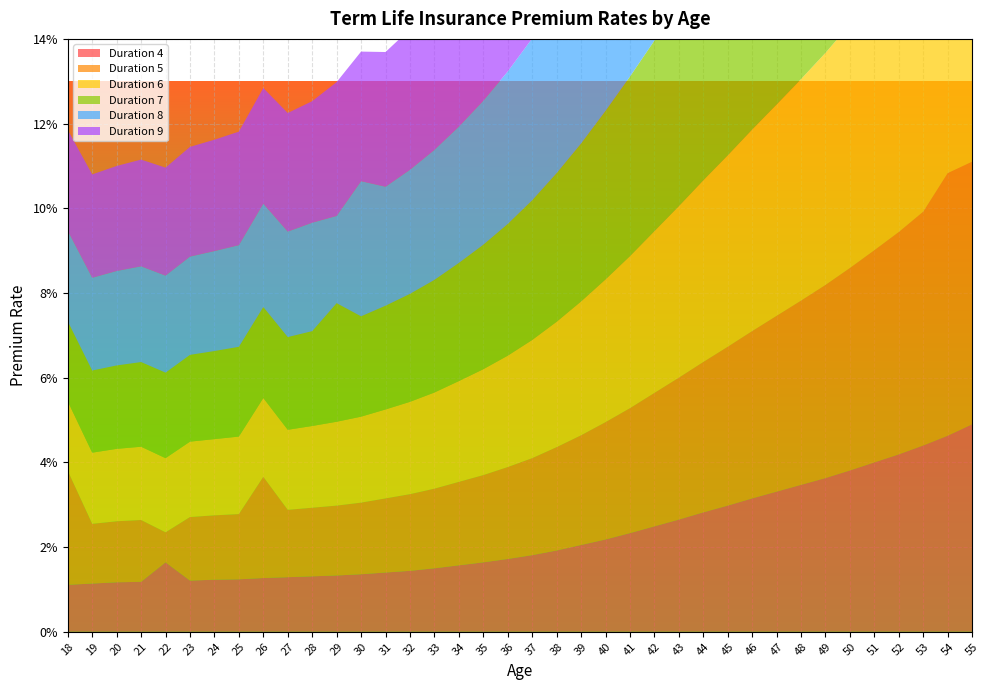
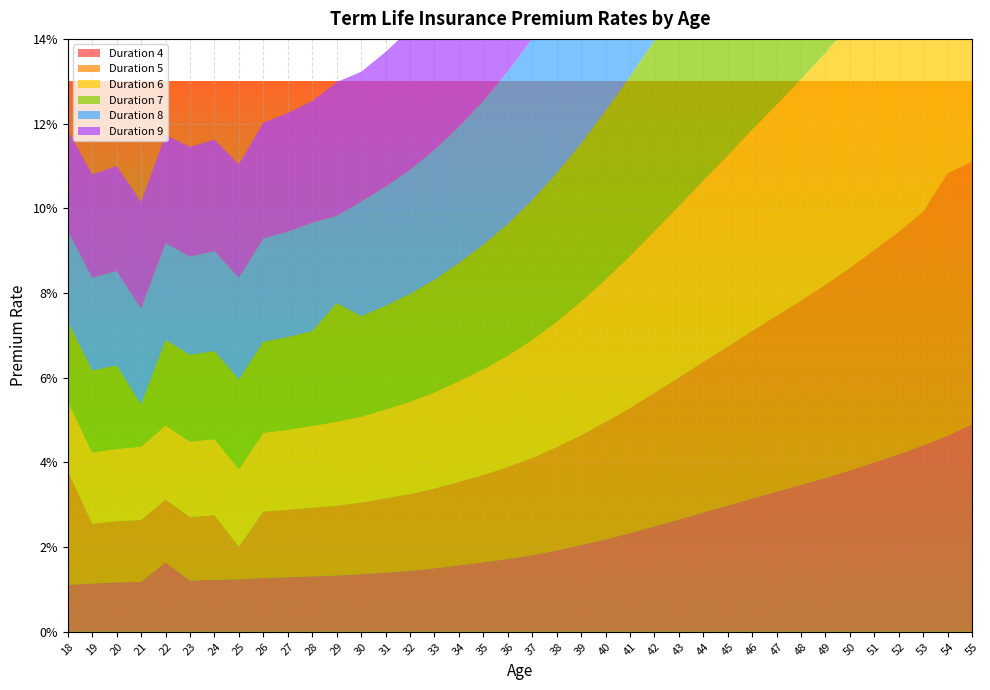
  {
    "Duration 4": {
      "18": "1.1%",
      "19": "1.1%",
      "20": "1.2%",
      "21": "1.2%",
      "22": "1.6%",
      "23": "1.2%",
      "24": "1.2%",
      "25": "1.2%",
      "26": "1.3%",
      "27": "1.3%",
      "28": "1.3%",
      "29": "1.3%",
      "30": "1.4%",
      "31": "1.4%",
      "32": "1.4%",
      "33": "1.5%",
      "34": "1.6%",
      "35": "1.6%",
      "36": "1.7%",
      "37": "1.8%",
      "38": "1.9%",
      "39": "2.1%",
      "40": "2.2%",
      "41": "2.3%",
      "42": "2.5%",
      "43": "2.7%",
      "44": "2.8%",
      "45": "3.0%",
      "46": "3.2%",
      "47": "3.3%",
      "48": "3.5%",
      "49": "3.6%",
      "50": "3.8%",
      "51": "4.0%",
      "52": "4.2%",
      "53": "4.4%",
      "54": "4.6%",
      "55": "4.9%"
    },
    "Duration 5": {
      "18": "2.7%",
      "19": "1.4%",
      "20": "1.4%",
      "21": "1.5%",
-     "22": "0.7%",
+     "22": "1.5%",
      "23": "1.5%",
      "24": "1.5%",
-     "25": "1.5%",
-     "26": "2.4%",
+     "25": "0.8%",
+     "26": "1.6%",
      "27": "1.6%",
      "28": "1.6%",
      "29": "1.7%",
      "30": "1.7%",
      "31": "1.8%",
      "32": "1.8%",
      "33": "1.9%",
      "34": "2.0%",
      "35": "2.1%",
      "36": "2.2%",
      "37": "2.3%",
      "38": "2.4%",
      "39": "2.6%",
      "40": "2.8%",
      "41": "2.9%",
      "42": "3.2%",
      "43": "3.4%",
      "44": "3.5%",
      "45": "3.8%",
      "46": "4.0%",
      "47": "4.2%",
      "48": "4.3%",
      "49": "4.6%",
      "50": "4.8%",
      "51": "5.0%",
      "52": "5.3%",
      "53": "5.5%",
      "54": "6.2%",
      "55": "6.2%"
    },
    "Duration 6": {
      "18": "1.6%",
      "19": "1.7%",
      "20": "1.7%",
      "21": "1.7%",
      "22": "1.8%",
      "23": "1.8%",
      "24": "1.8%",
      "25": "1.8%",
      "26": "1.9%",
      "27": "1.9%",
      "28": "1.9%",
      "29": "2.0%",
      "30": "2.0%",
      "31": "2.1%",
      "32": "2.2%",
      "33": "2.3%",
      "34": "2.4%",
      "35": "2.5%",
      "36": "2.6%",
      "37": "2.8%",
      "38": "3.0%",
      "39": "3.2%",
      "40": "3.4%",
      "41": "3.6%",
      "42": "3.8%",
      "43": "4.1%",
      "44": "4.3%",
      "45": "4.5%",
      "46": "4.8%",
      "47": "5.0%",
      "48": "5.2%",
      "49": "5.5%"
    },
    "Duration 7": {
      "18": "1.9%",
      "19": "1.9%",
      "20": "2.0%",
-     "21": "2.0%",
+     "21": "1.0%",
      "22": "2.0%",
      "23": "2.1%",
      "24": "2.1%",
      "25": "2.1%",
      "26": "2.2%",
      "27": "2.2%",
      "28": "2.2%",
      "29": "2.8%",
      "30": "2.4%",
      "31": "2.5%",
      "32": "2.5%",
      "33": "2.7%",
      "34": "2.8%",
      "35": "2.9%",
      "36": "3.1%",
      "37": "3.3%",
      "38": "3.5%",
      "39": "3.7%",
      "40": "4.0%",
      "41": "4.2%",
      "42": "4.5%"
    },
    "Duration 8": {
      "18": "2.1%",
      "19": "2.2%",
      "20": "2.2%",
      "21": "2.3%",
      "22": "2.3%",
      "23": "2.3%",
      "24": "2.4%",
      "25": "2.4%",
      "26": "2.4%",
      "27": "2.5%",
      "28": "2.6%",
      "29": "2.1%",
-     "30": "3.2%",
+     "30": "2.7%",
      "31": "2.8%",
      "32": "2.9%",
      "33": "3.1%",
      "34": "3.2%",
      "35": "3.4%",
      "36": "3.6%",
      "37": "3.8%"
    },
    "Duration 9": {
      "18": "2.4%",
      "19": "2.4%",
      "20": "2.5%",
      "21": "2.5%",
      "23": "2.6%",
      "24": "2.6%",
      "25": "2.7%",
      "26": "2.7%",
      "27": "2.8%",
      "28": "2.9%",
      "29": "3.2%",
      "30": "3.1%",
      "31": "3.2%"
    }
  }
